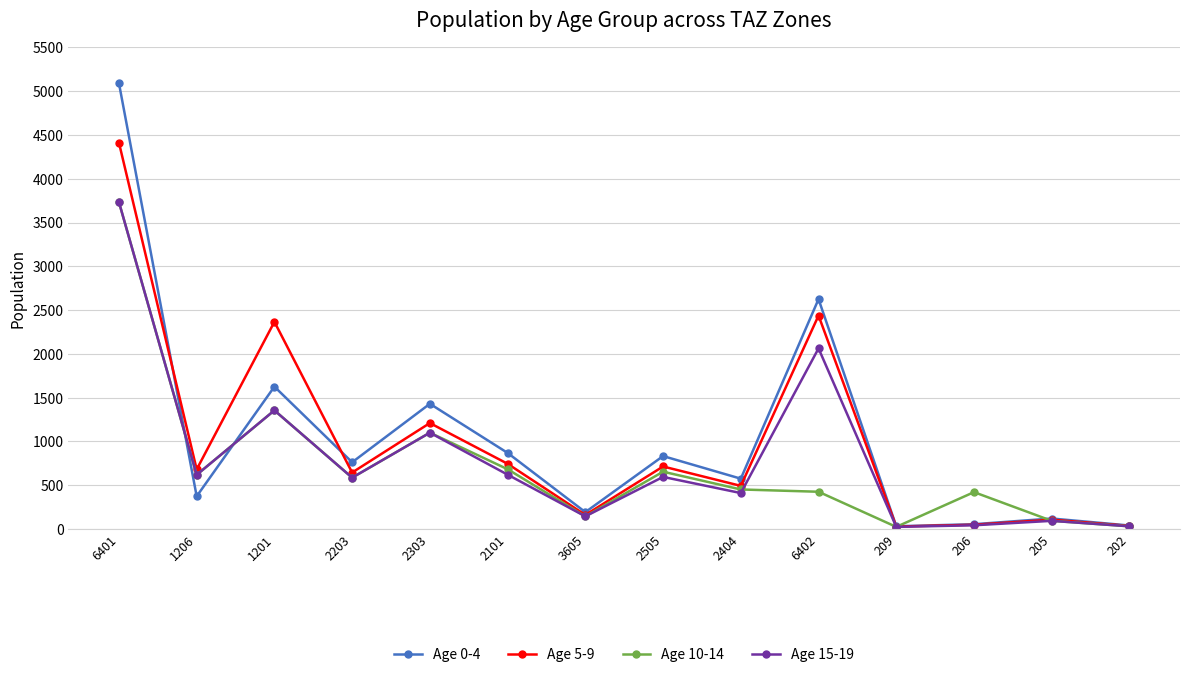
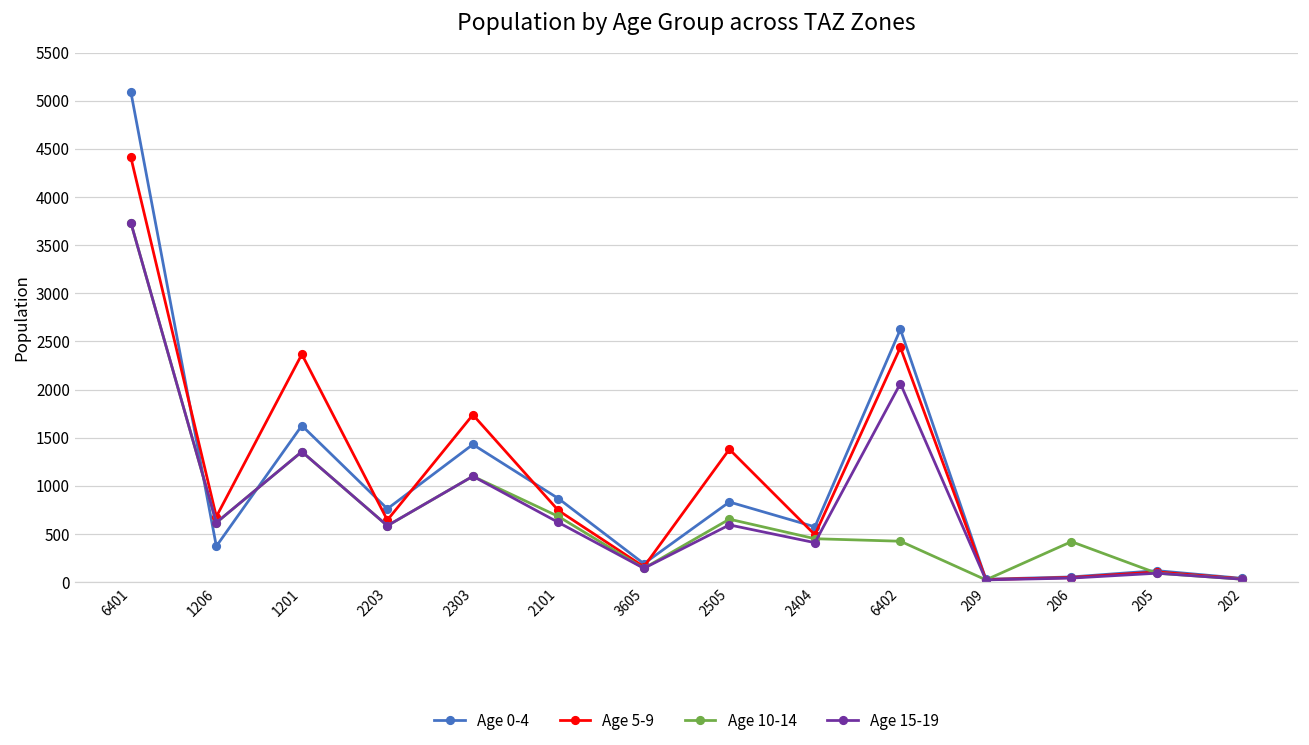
  {
    "Age 0-4": {
      "6401": 5100,
      "1206": 400,
      "1201": 1600,
      "2203": 800,
      "2303": 1400,
      "2101": 900,
      "3605": 200,
      "2505": 800,
      "2404": 600,
      "6402": 2600
    },
    "Age 5-9": {
      "6401": 4400,
      "1206": 700,
      "1201": 2400,
      "2203": 600,
-     "2303": 1200,
+     "2303": 1700,
      "2101": 700,
-     "2505": 700,
+     "2505": 1400,
      "2404": 500,
      "6402": 2400
    },
    "Age 10-14": {
      "2101": 700,
      "2505": 700,
      "2404": 500,
      "6402": 400,
      "206": 400
    },
    "Age 15-19": {
      "2101": 600,
      "2505": 600,
      "2404": 400,
      "6402": 2100
    }
  }
